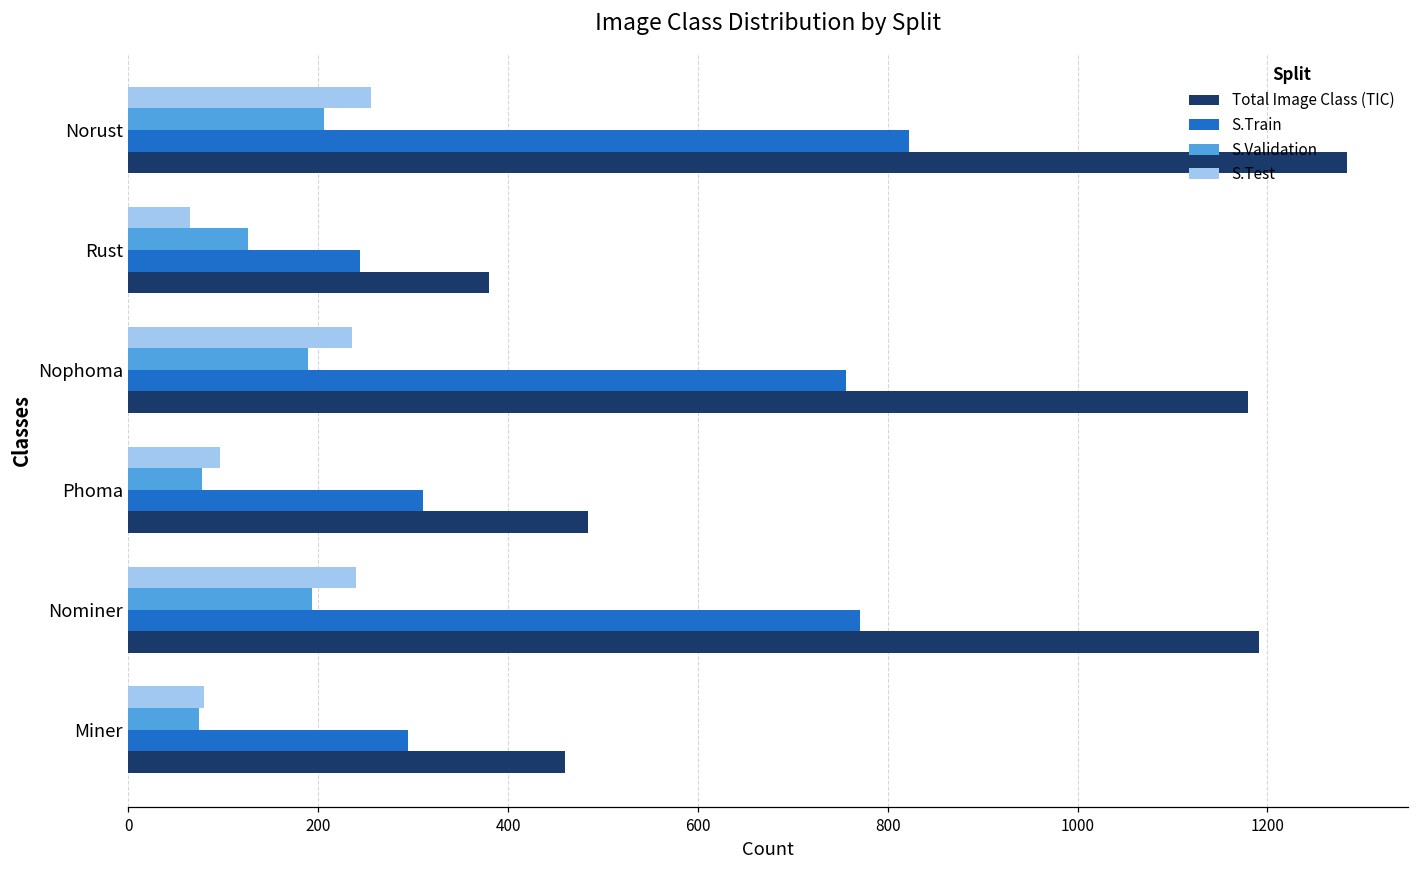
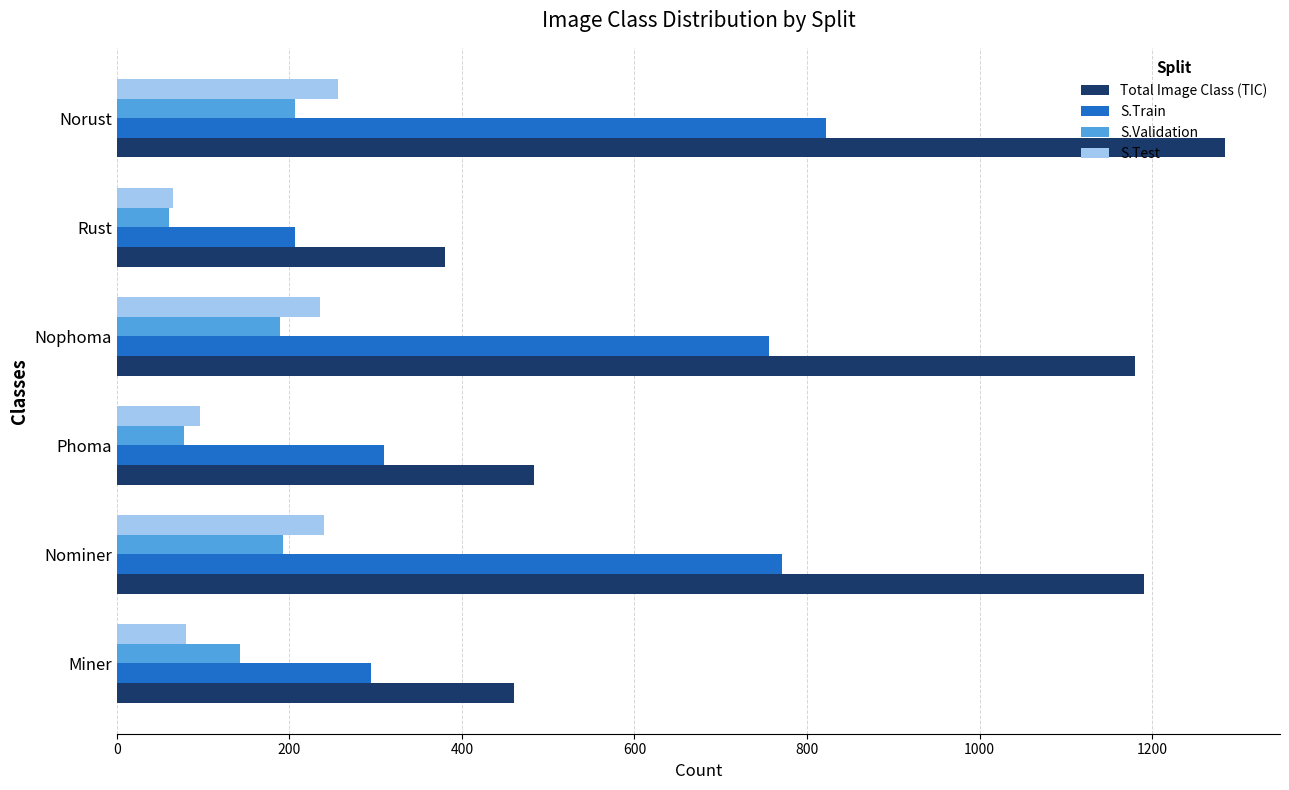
  {
    "Total Image Class (TIC)": {
      "Norust": 1280,
      "Rust": 380,
      "Nophoma": 1180,
      "Phoma": 480,
      "Nominer": 1190,
      "Miner": 460
    },
    "S.Train": {
      "Norust": 820,
-     "Rust": 240,
+     "Rust": 210,
      "Nophoma": 760,
      "Phoma": 310,
      "Nominer": 770,
      "Miner": 300
    },
    "S.Validation": {
      "Norust": 210,
-     "Rust": 130,
+     "Rust": 60,
      "Nophoma": 190,
      "Phoma": 80,
      "Nominer": 190,
-     "Miner": 70
+     "Miner": 140
    },
    "S.Test": {
      "Norust": 260,
      "Rust": 70,
      "Nophoma": 240,
      "Phoma": 100,
      "Nominer": 240,
      "Miner": 80
    }
  }
